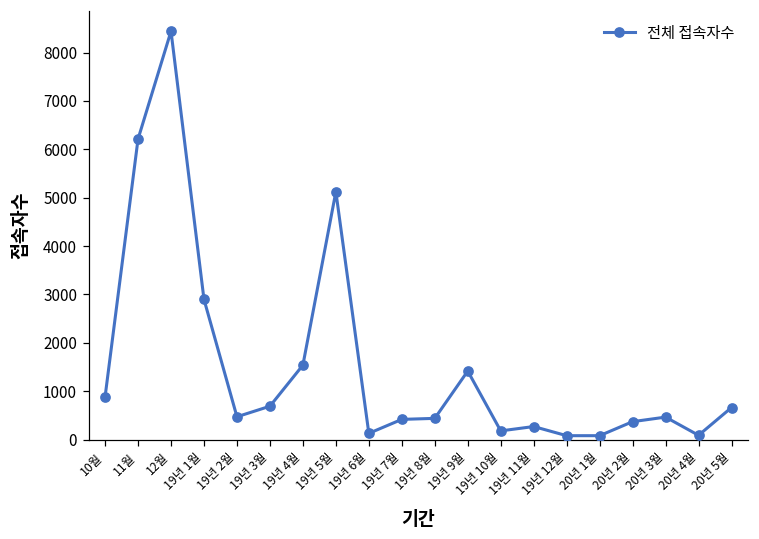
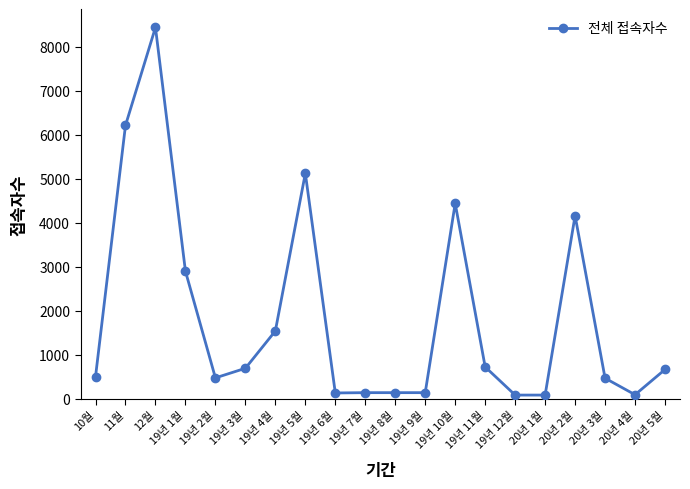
  {
-   "10월": 900,
+   "10월": 500,
    "11월": 6200,
    "12월": 8400,
    "19년 1월": 2900,
    "19년 2월": 500,
    "19년 3월": 700,
    "19년 4월": 1500,
    "19년 5월": 5100,
    "19년 6월": 100,
-   "19년 7월": 400,
-   "19년 8월": 400,
-   "19년 9월": 1400,
-   "19년 10월": 200,
-   "19년 11월": 300,
+   "19년 7월": 100,
+   "19년 8월": 100,
+   "19년 9월": 100,
+   "19년 10월": 4400,
+   "19년 11월": 700,
    "19년 12월": 100,
    "20년 1월": 100,
-   "20년 2월": 400,
+   "20년 2월": 4200,
    "20년 3월": 500,
    "20년 4월": 100,
    "20년 5월": 700
  }
